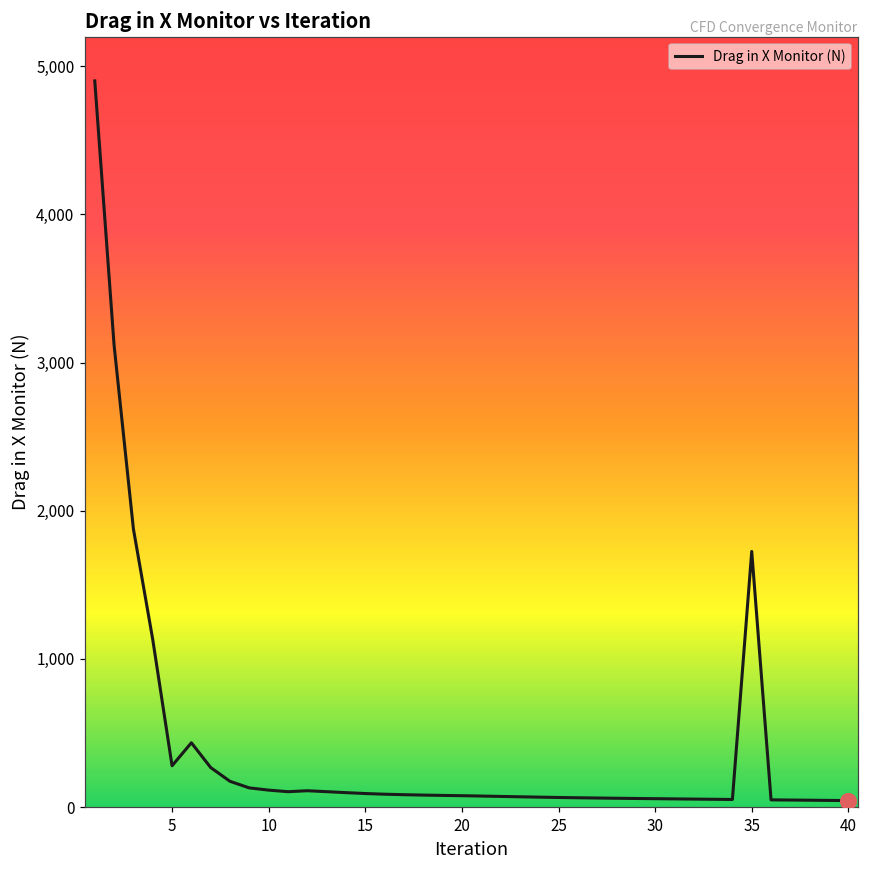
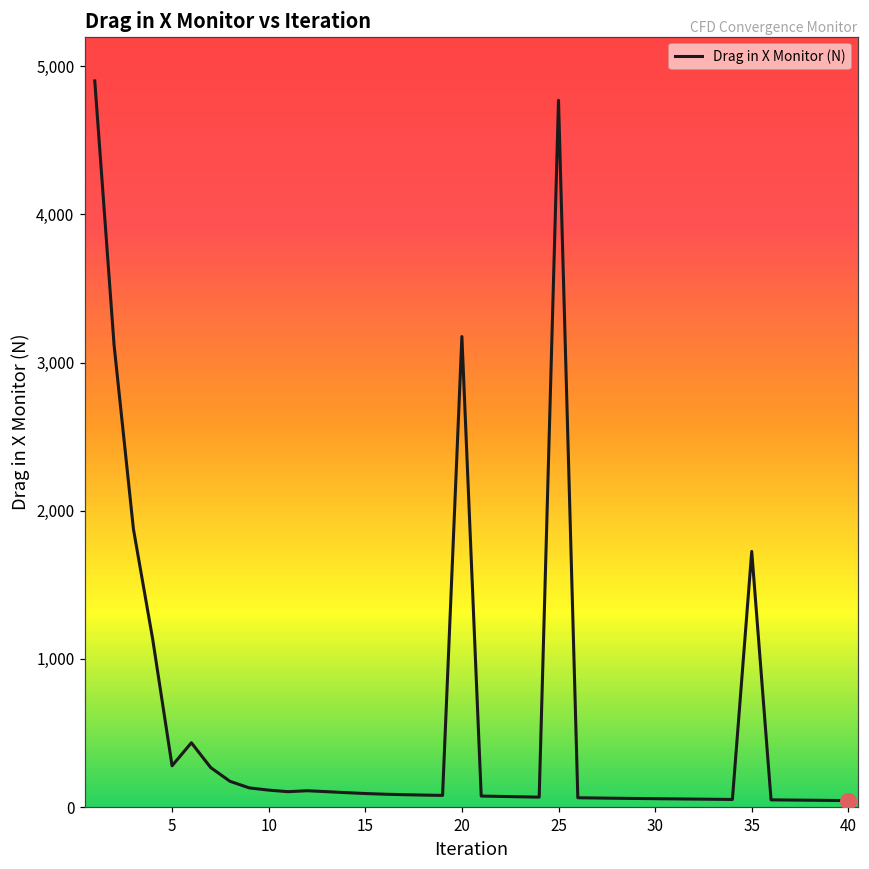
  {
    "Drag in X Monitor (N)": {
      "5": "280",
      "10": "110",
      "15": "90",
-     "20": "80",
-     "25": "60",
+     "20": "3,180",
+     "25": "4,770",
      "30": "60",
      "35": "1,730"
    }
  }
